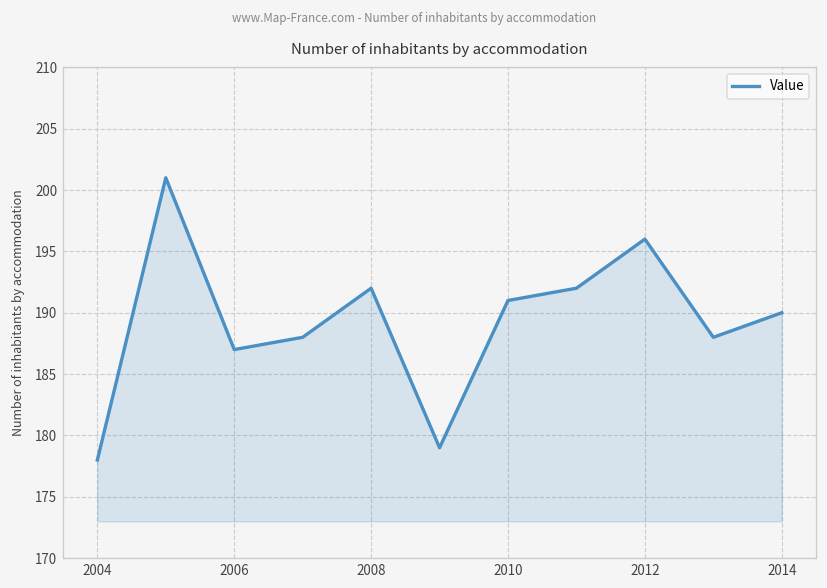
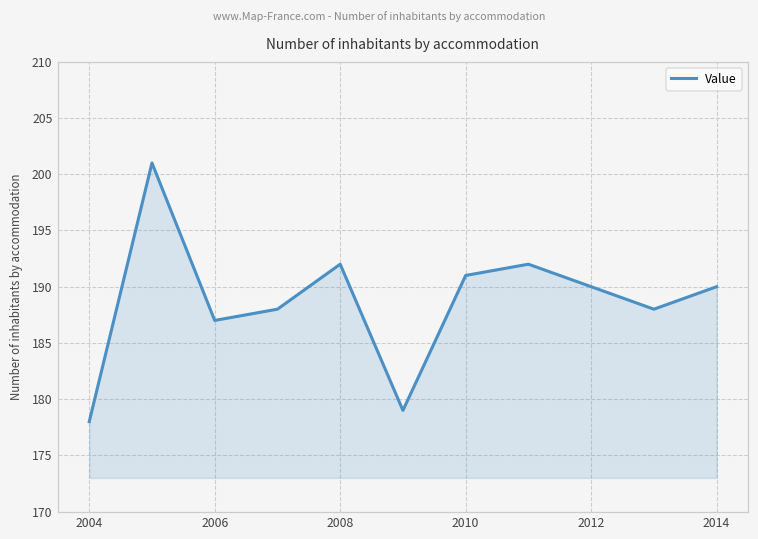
  {
    "2004": 178,
    "2006": 187,
    "2008": 192,
    "2010": 191,
-   "2012": 196,
+   "2012": 190,
    "2014": 190
  }
